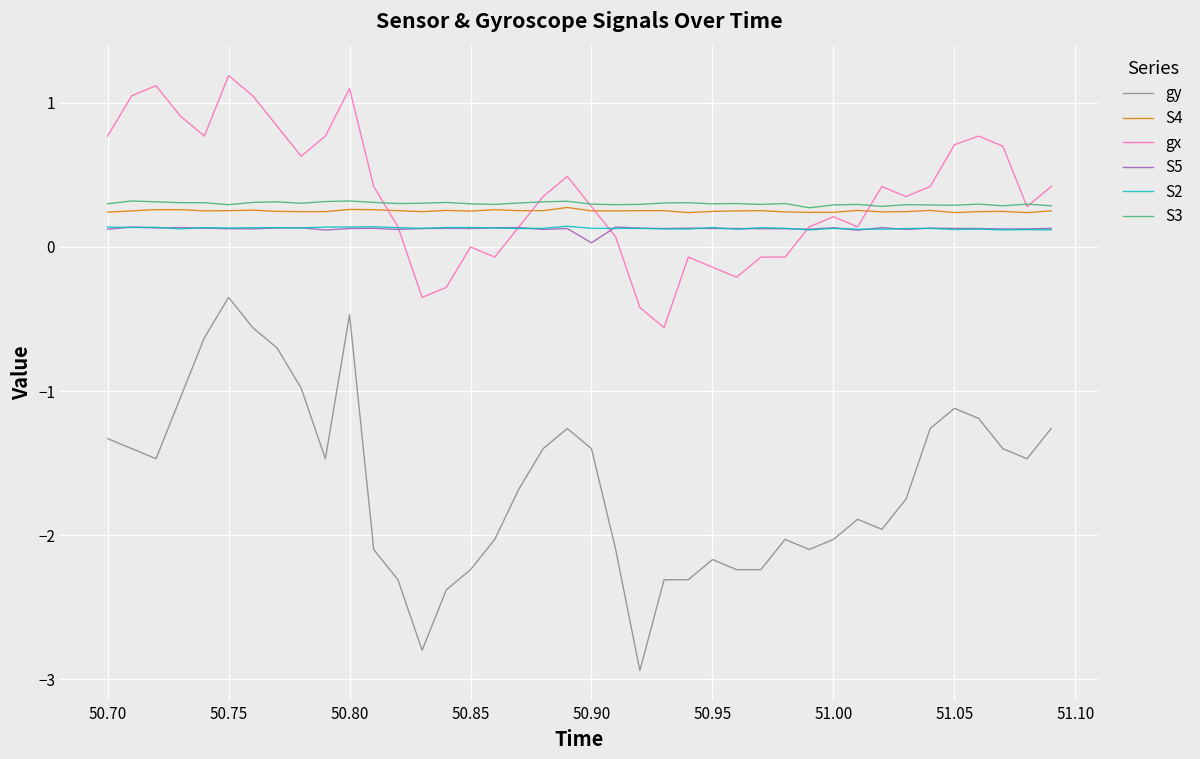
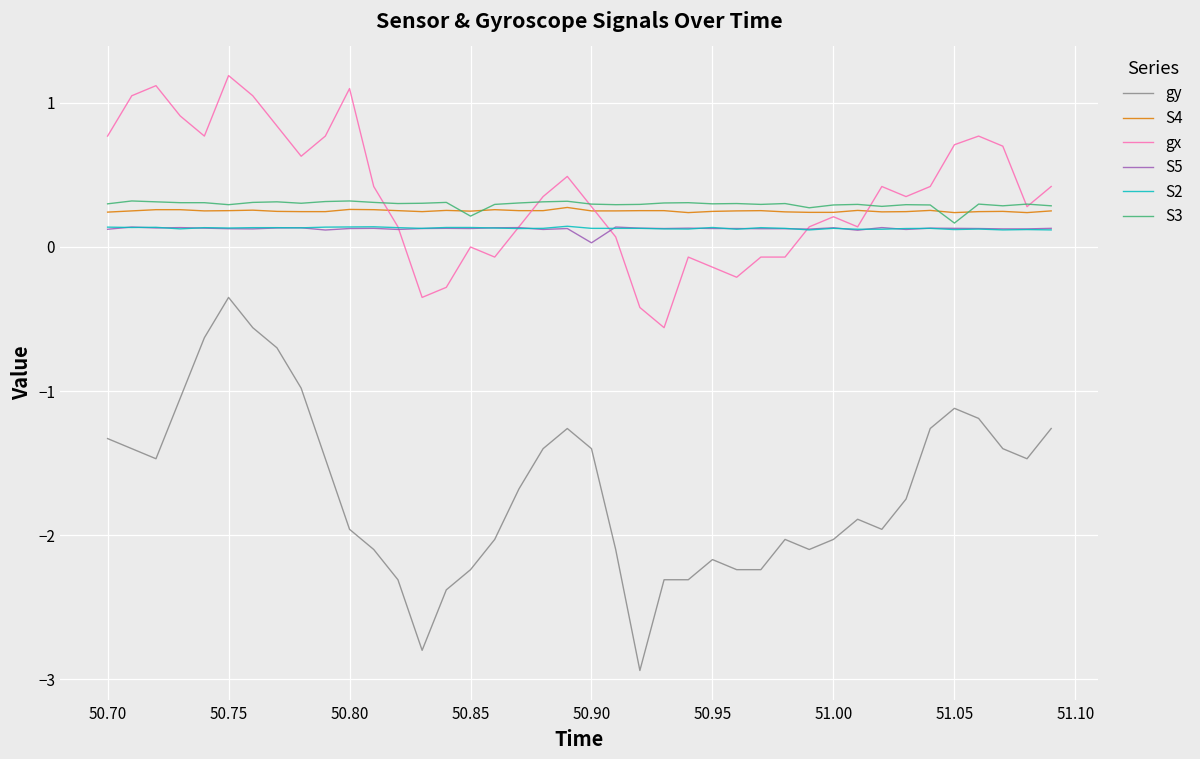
  {
    "gy": {
      "50.70": -1.33,
      "50.75": -0.35,
-     "50.80": -0.47,
+     "50.80": -1.96,
      "50.85": -2.24,
      "50.90": -1.40,
      "50.95": -2.17,
      "51.00": -2.03,
      "51.05": -1.12
    },
    "S4": {
      "50.70": 0.24,
      "50.75": 0.25,
      "50.80": 0.26,
      "50.85": 0.25,
      "50.90": 0.25,
      "50.95": 0.25,
      "51.00": 0.24,
      "51.05": 0.24
    },
    "gx": {
      "50.70": 0.77,
      "50.75": 1.19,
      "50.80": 1.10,
      "50.85": 0.00,
      "50.95": -0.14,
      "51.00": 0.21,
      "51.05": 0.71
    },
    "S5": {
      "50.90": 0.03
    },
    "S2": {
      "50.90": 0.13
    },
    "S3": {
      "50.70": 0.30,
      "50.75": 0.29,
      "50.80": 0.32,
-     "50.85": 0.30,
+     "50.85": 0.21,
      "50.95": 0.30,
      "51.00": 0.29,
-     "51.05": 0.29
+     "51.05": 0.17
    }
  }
